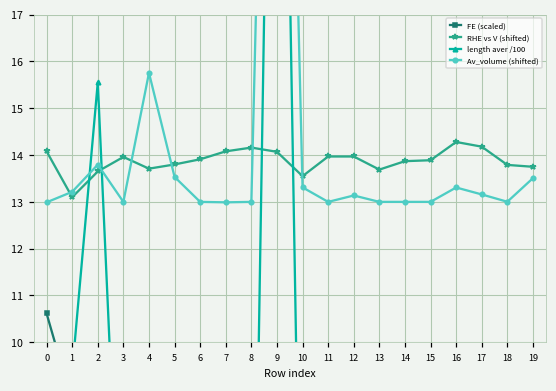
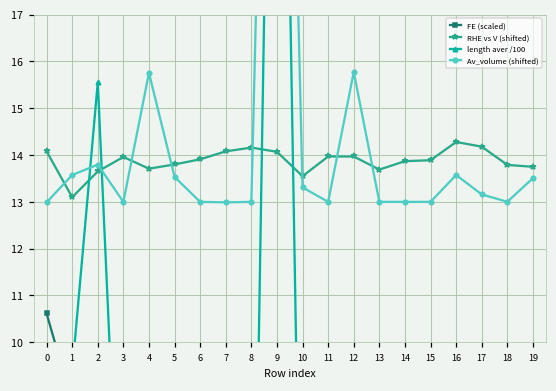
  {
    "Av_volume (shifted)": {
      "0": 13.0,
-     "1": 13.2,
+     "1": 13.6,
      "2": 13.8,
      "3": 13.0,
      "4": 15.8,
      "5": 13.5,
      "6": 13.0,
      "7": 13.0,
      "8": 13.0,
      "10": 13.3,
      "11": 13.0,
-     "12": 13.1,
+     "12": 15.8,
      "13": 13.0,
      "14": 13.0,
      "15": 13.0,
-     "16": 13.3,
+     "16": 13.6,
      "17": 13.2,
      "18": 13.0,
      "19": 13.5
    }
  }
